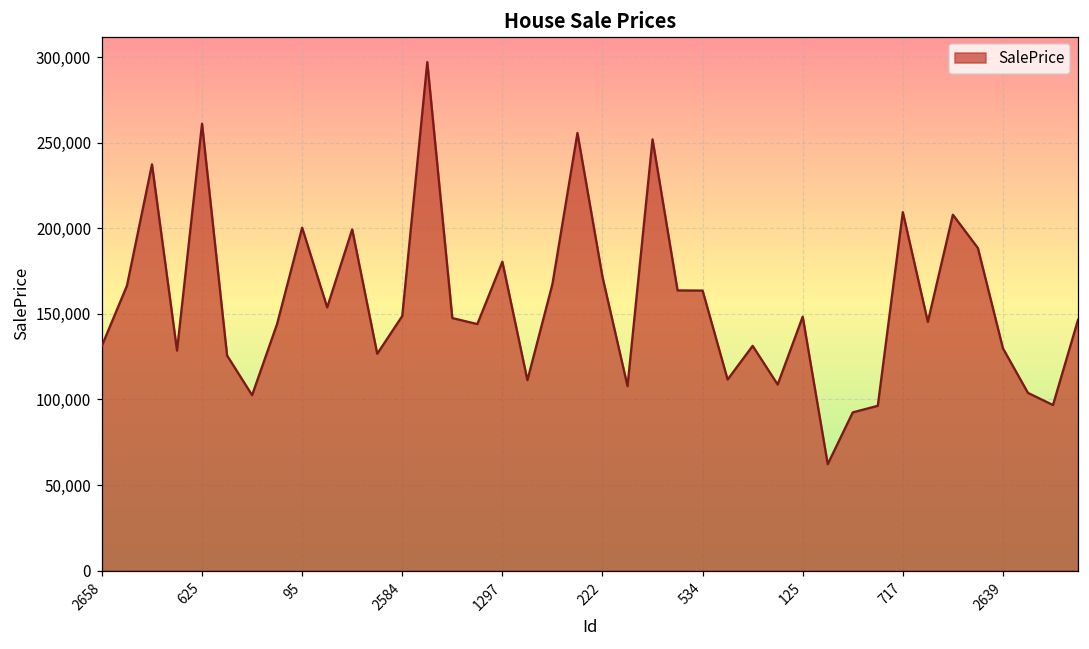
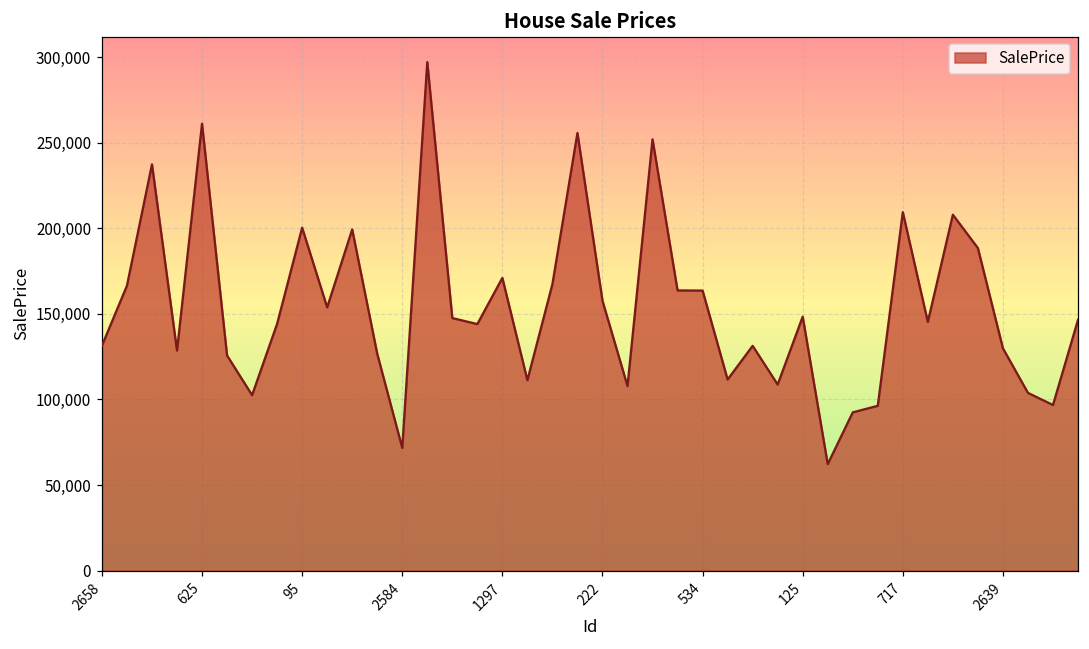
  {
    "2658": "131,000",
    "625": "261,000",
    "95": "200,000",
-   "2584": "149,000",
-   "1297": "180,000",
-   "222": "172,000",
+   "2584": "72,000",
+   "1297": "171,000",
+   "222": "158,000",
    "534": "164,000",
    "125": "148,000",
    "717": "209,000",
    "2639": "130,000"
  }
